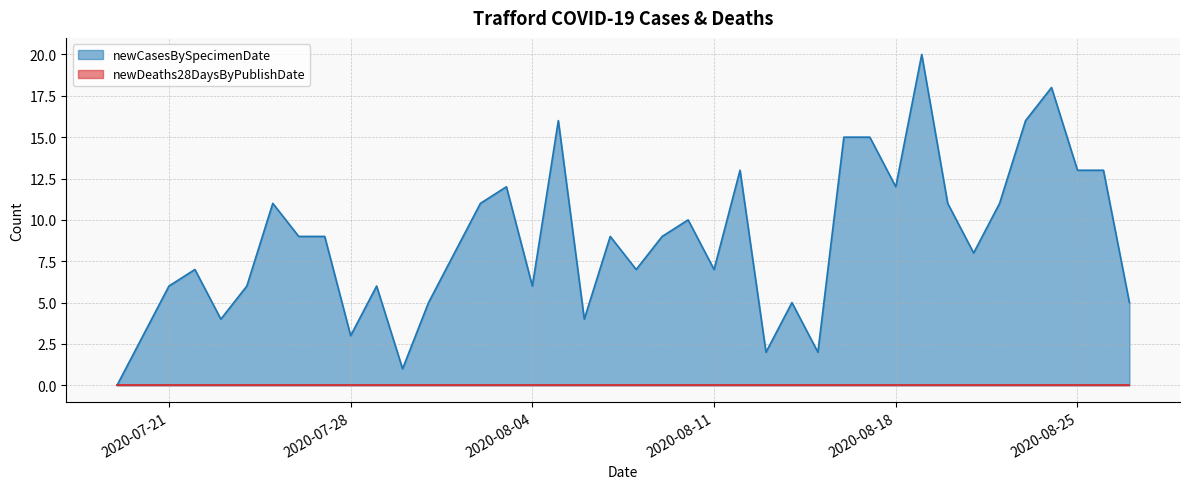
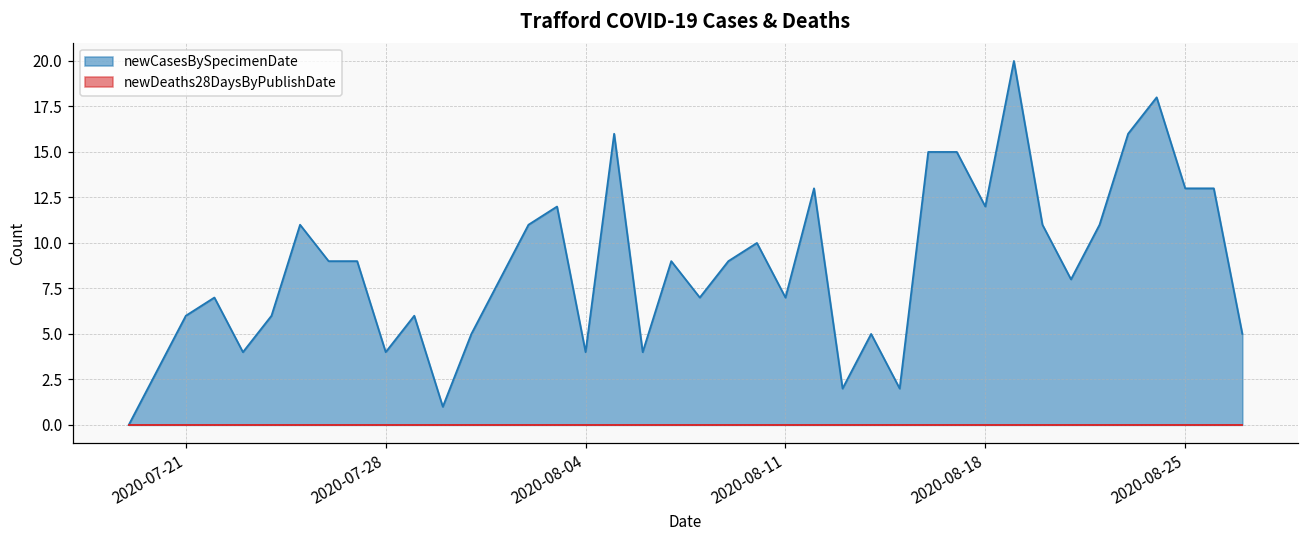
  {
    "newCasesBySpecimenDate": {
      "2020-07-21": 6,
-     "2020-07-28": 3,
-     "2020-08-04": 6,
+     "2020-07-28": 4,
+     "2020-08-04": 4,
      "2020-08-11": 7,
      "2020-08-18": 12,
      "2020-08-25": 13
    },
    "newDeaths28DaysByPublishDate": {
      "2020-07-21": 0,
      "2020-07-28": 0,
      "2020-08-04": 0,
      "2020-08-11": 0,
      "2020-08-18": 0,
      "2020-08-25": 0
    }
  }
